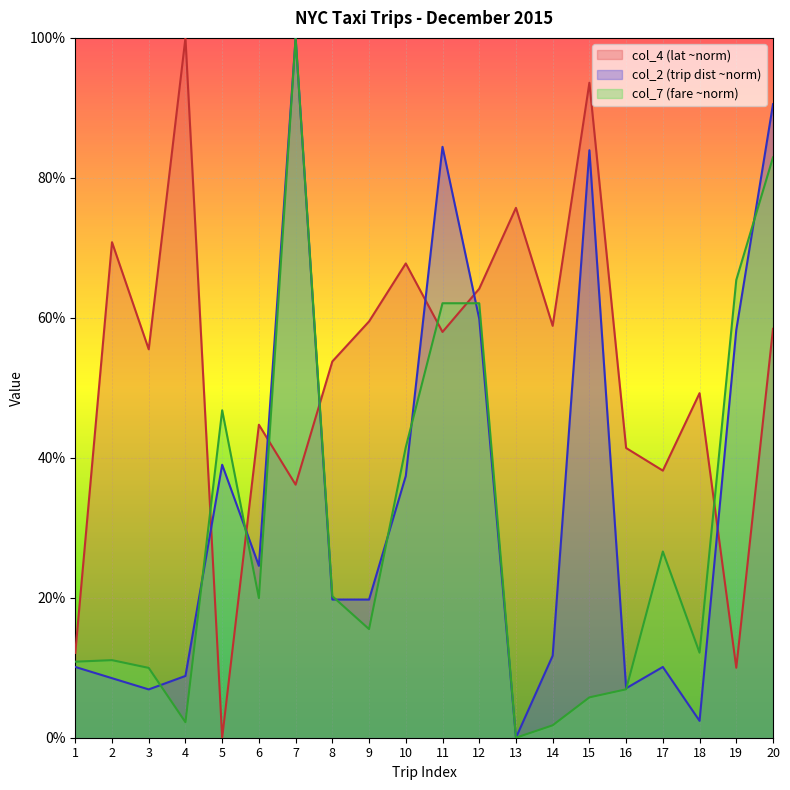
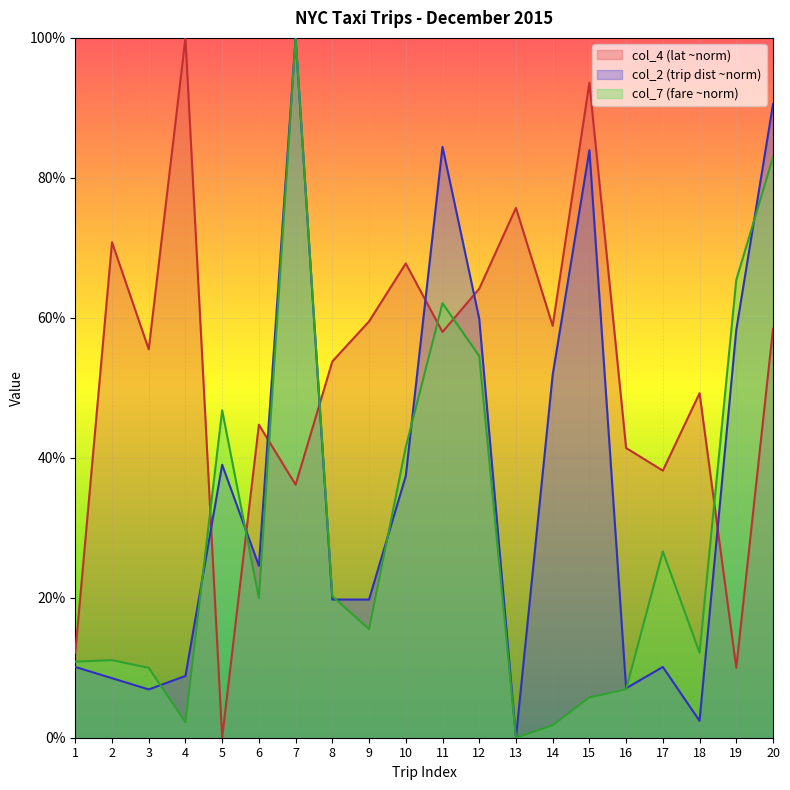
  {
    "col_4 (lat ~norm)": {
      "1": "12%",
      "2": "71%",
      "3": "56%",
      "4": "100%",
      "5": "0%",
      "6": "45%",
      "7": "36%",
      "8": "54%",
      "9": "59%",
      "10": "68%",
      "11": "58%",
      "12": "64%",
      "13": "76%",
      "14": "59%",
      "15": "94%",
      "16": "41%",
      "17": "38%",
      "18": "49%",
      "19": "10%",
      "20": "58%"
    },
    "col_2 (trip dist ~norm)": {
      "1": "10%",
      "2": "9%",
      "3": "7%",
      "4": "9%",
      "5": "39%",
      "6": "25%",
      "8": "20%",
      "9": "20%",
      "10": "37%",
      "11": "84%",
      "12": "60%",
-     "14": "12%",
+     "14": "52%",
      "15": "84%",
      "17": "10%",
      "18": "2%",
      "19": "58%",
      "20": "91%"
    },
    "col_7 (fare ~norm)": {
      "1": "11%",
      "2": "11%",
      "3": "10%",
      "4": "2%",
      "5": "47%",
      "6": "20%",
      "8": "20%",
      "9": "16%",
      "10": "42%",
      "11": "62%",
-     "12": "62%",
+     "12": "55%",
      "14": "2%",
      "15": "6%",
      "17": "27%",
      "18": "12%",
      "19": "65%",
      "20": "83%"
    }
  }
